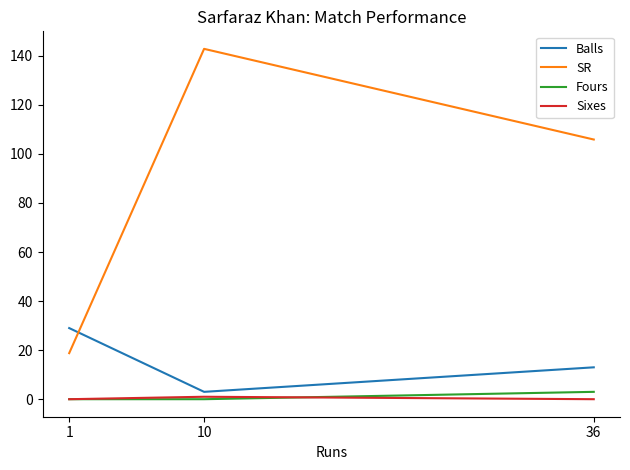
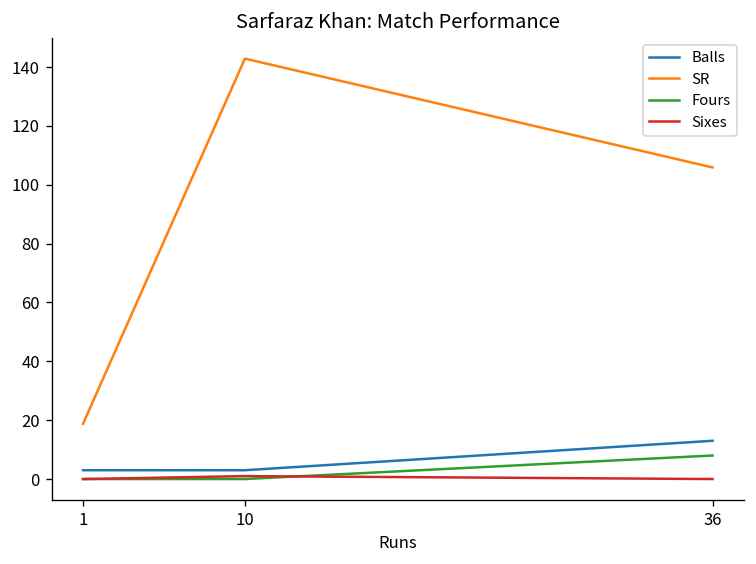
  {
    "Balls": {
-     "1": 29,
+     "1": 3,
      "10": 3,
      "36": 13
    },
    "SR": {
      "1": 19,
      "10": 143,
      "36": 106
    },
    "Fours": {
-     "36": 3
+     "36": 8
    },
    "Sixes": {
      "36": 0
    }
  }
